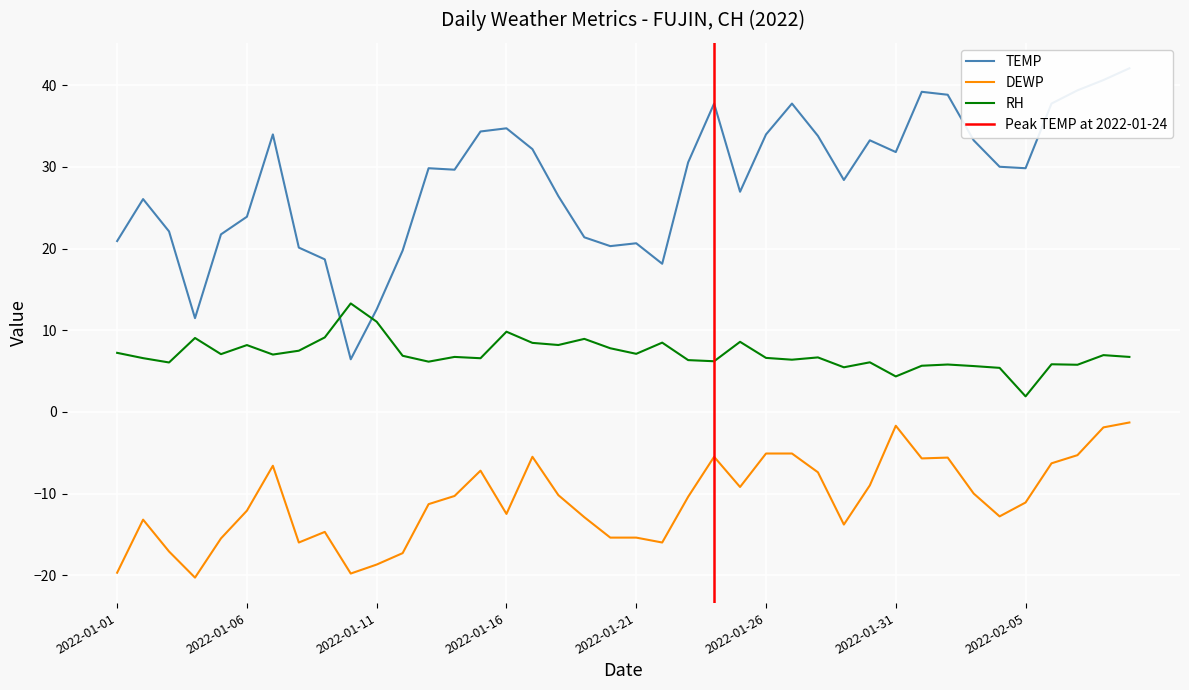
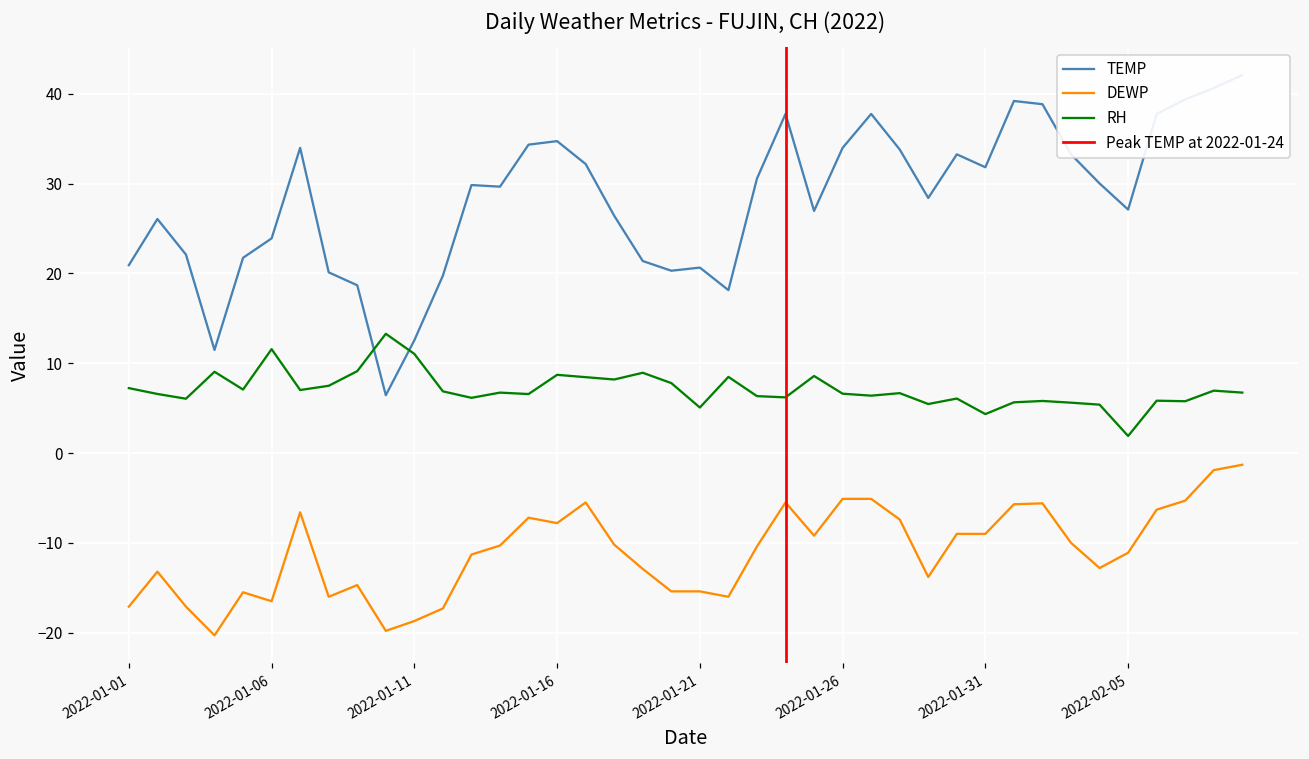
  {
    "TEMP": {
      "2022-01-01": 21,
      "2022-01-06": 24,
      "2022-01-11": 13,
      "2022-01-16": 35,
      "2022-01-21": 21,
      "2022-01-26": 34,
      "2022-01-31": 32,
-     "2022-02-05": 30
+     "2022-02-05": 27
    },
    "DEWP": {
-     "2022-01-01": -20,
-     "2022-01-06": -12,
+     "2022-01-01": -17,
+     "2022-01-06": -17,
      "2022-01-11": -19,
-     "2022-01-16": -13,
+     "2022-01-16": -8,
      "2022-01-21": -15,
      "2022-01-26": -5,
-     "2022-01-31": -2,
+     "2022-01-31": -9,
      "2022-02-05": -11
    },
    "RH": {
      "2022-01-01": 7,
-     "2022-01-06": 8,
+     "2022-01-06": 12,
      "2022-01-11": 11,
-     "2022-01-16": 10,
-     "2022-01-21": 7,
+     "2022-01-16": 9,
+     "2022-01-21": 5,
      "2022-01-26": 7,
      "2022-01-31": 4,
      "2022-02-05": 2
    }
  }
